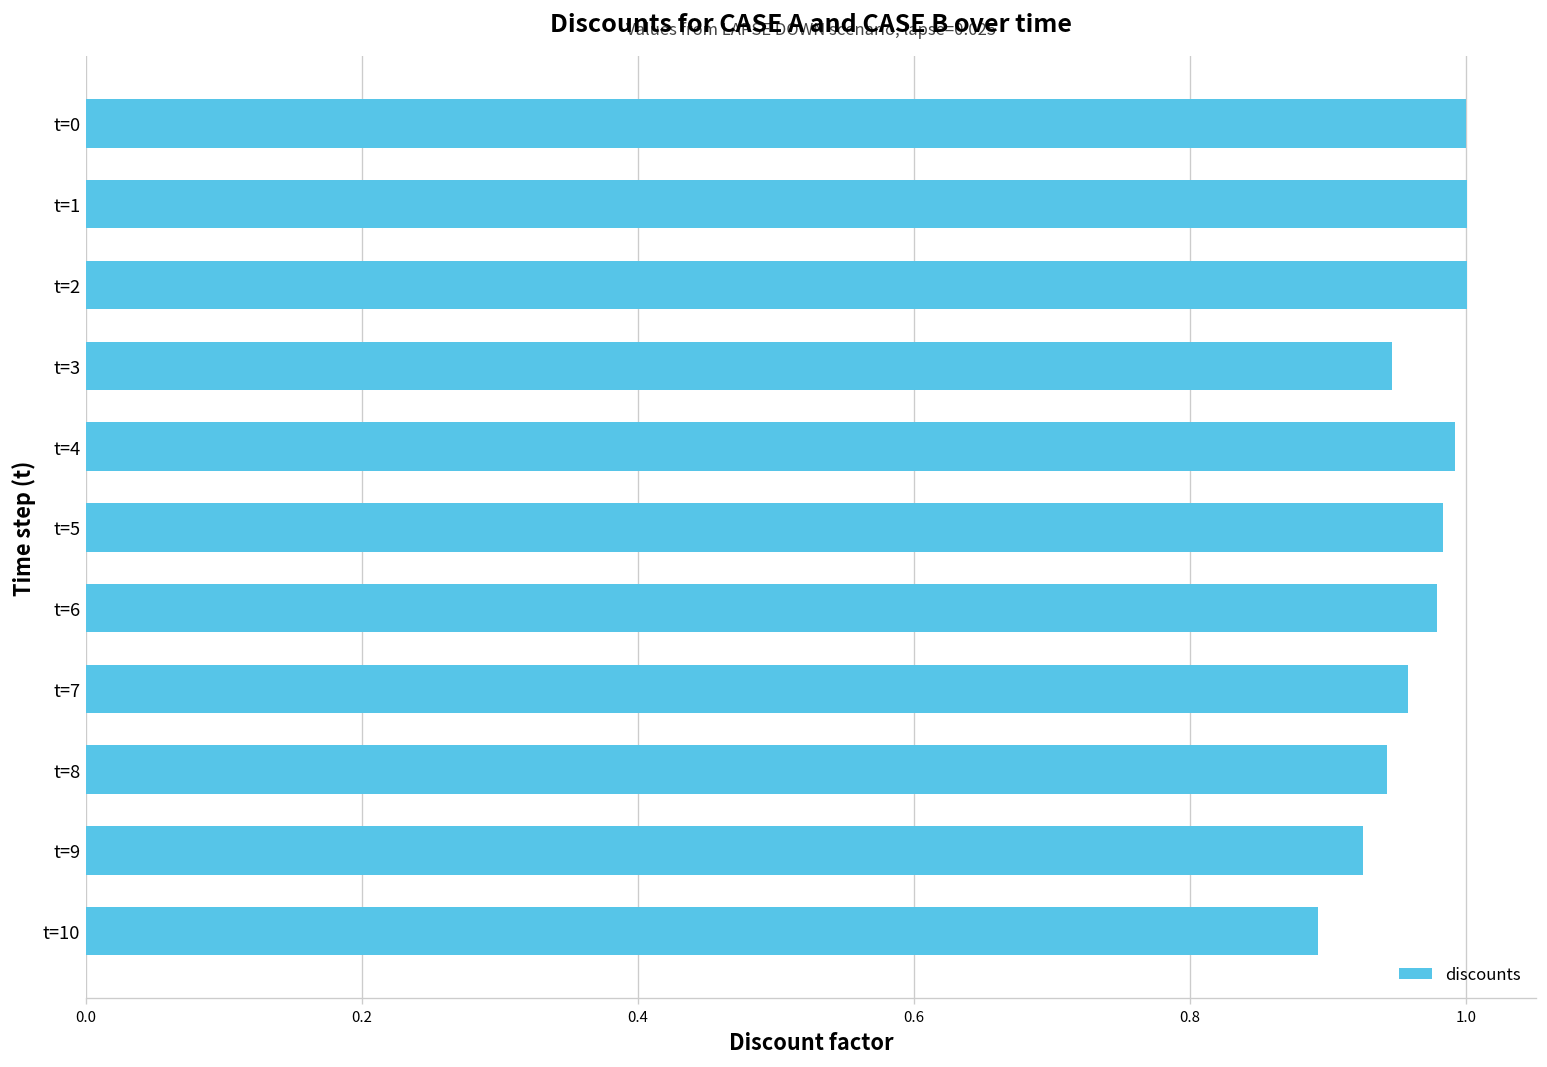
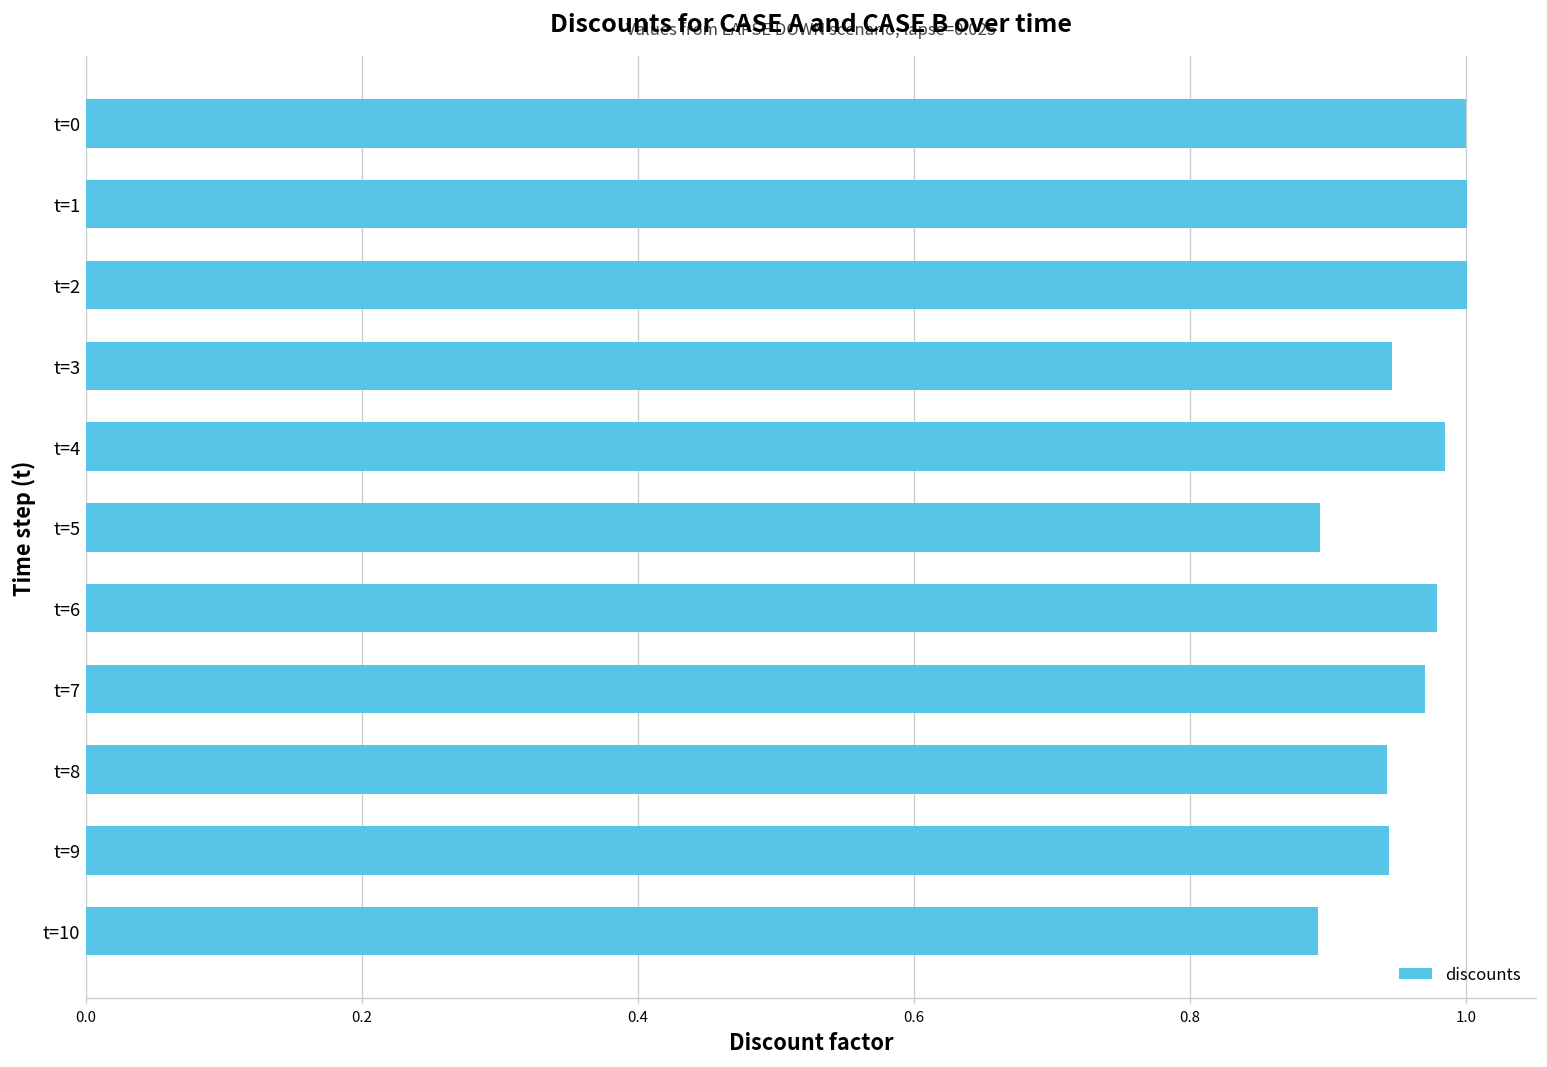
  {
    "t=0": 1.000,
    "t=1": 1.001,
    "t=2": 1.001,
    "t=3": 0.947,
-   "t=4": 0.992,
-   "t=5": 0.983,
+   "t=4": 0.985,
+   "t=5": 0.894,
    "t=6": 0.979,
-   "t=7": 0.958,
+   "t=7": 0.971,
    "t=8": 0.943,
-   "t=9": 0.926,
+   "t=9": 0.944,
    "t=10": 0.893
  }
